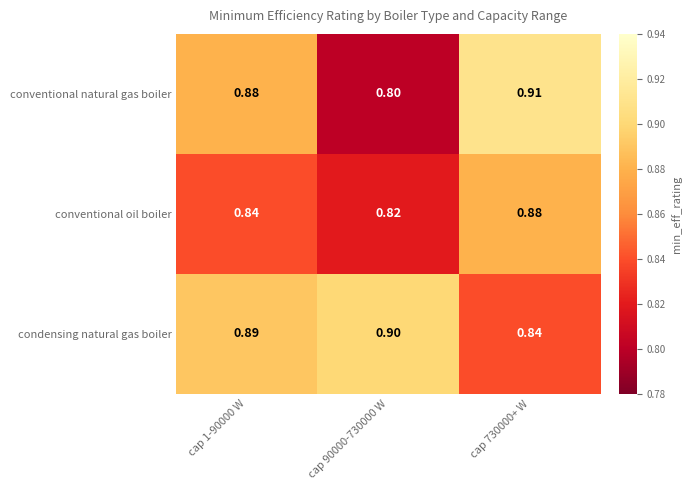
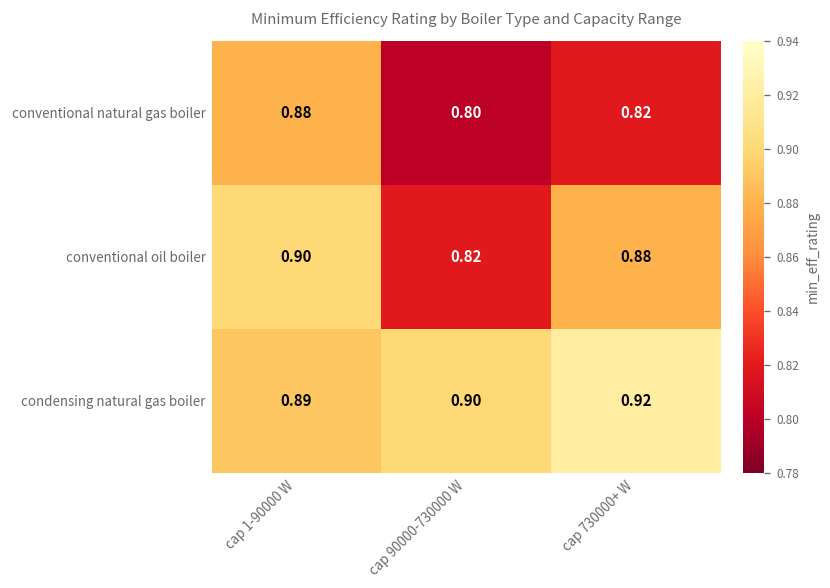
  {
    "conventional natural gas boiler": {
      "cap 1-90000 W": 0.88,
      "cap 90000-730000 W": 0.80,
-     "cap 730000+ W": 0.91
+     "cap 730000+ W": 0.82
    },
    "conventional oil boiler": {
-     "cap 1-90000 W": 0.84,
+     "cap 1-90000 W": 0.90,
      "cap 90000-730000 W": 0.82,
      "cap 730000+ W": 0.88
    },
    "condensing natural gas boiler": {
      "cap 1-90000 W": 0.89,
      "cap 90000-730000 W": 0.90,
-     "cap 730000+ W": 0.84
+     "cap 730000+ W": 0.92
    }
  }
